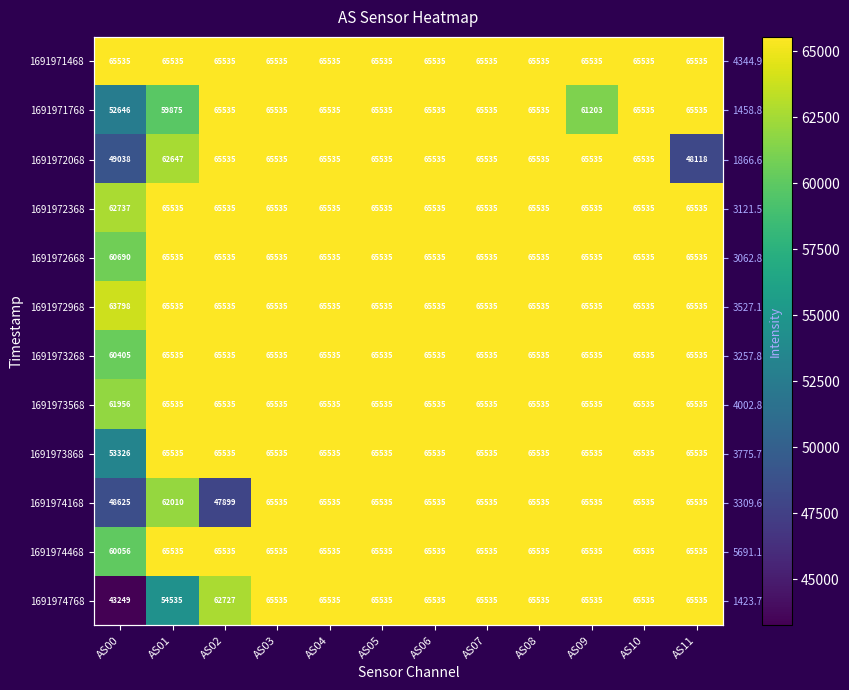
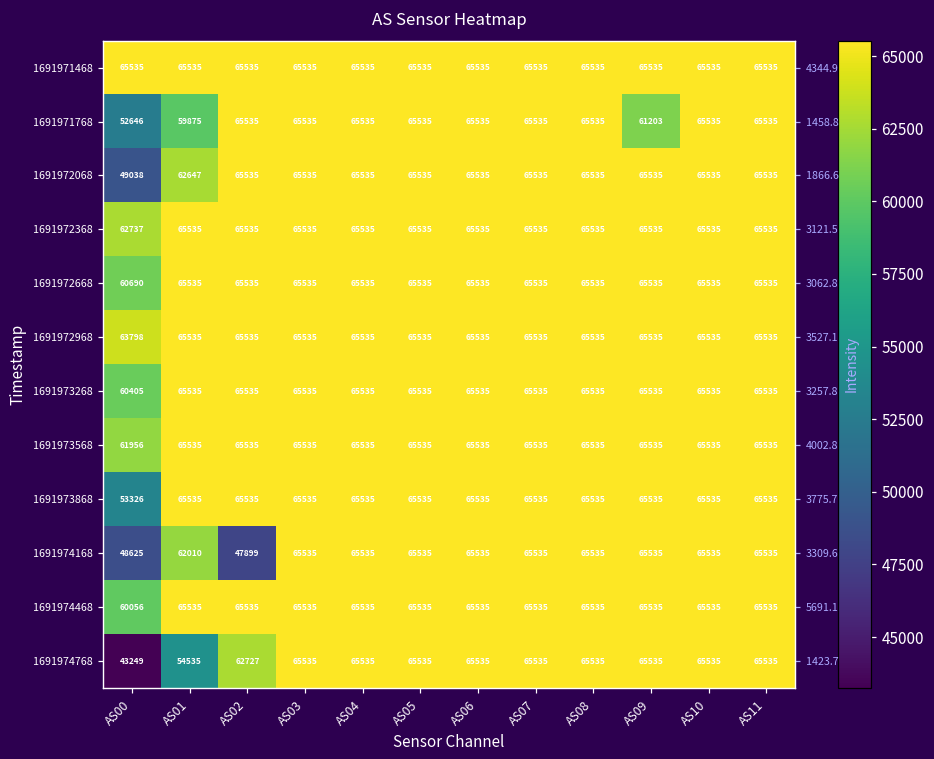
  {
    "1691971468": {
      "AS00": 65535,
      "AS01": 65535,
      "AS02": 65535,
      "AS03": 65535,
      "AS04": 65535,
      "AS05": 65535,
      "AS06": 65535,
      "AS07": 65535,
      "AS08": 65535,
      "AS09": 65535,
      "AS10": 65535,
      "AS11": 65535
    },
    "1691971768": {
      "AS00": 52646,
      "AS01": 59875,
      "AS02": 65535,
      "AS03": 65535,
      "AS04": 65535,
      "AS05": 65535,
      "AS06": 65535,
      "AS07": 65535,
      "AS08": 65535,
      "AS09": 61203,
      "AS10": 65535,
      "AS11": 65535
    },
    "1691972068": {
      "AS00": 49038,
      "AS01": 62647,
      "AS02": 65535,
      "AS03": 65535,
      "AS04": 65535,
      "AS05": 65535,
      "AS06": 65535,
      "AS07": 65535,
      "AS08": 65535,
      "AS09": 65535,
      "AS10": 65535,
-     "AS11": 48118
+     "AS11": 65535
    },
    "1691972368": {
      "AS00": 62737,
      "AS01": 65535,
      "AS02": 65535,
      "AS03": 65535,
      "AS04": 65535,
      "AS05": 65535,
      "AS06": 65535,
      "AS07": 65535,
      "AS08": 65535,
      "AS09": 65535,
      "AS10": 65535,
      "AS11": 65535
    },
    "1691972668": {
      "AS00": 60690,
      "AS01": 65535,
      "AS02": 65535,
      "AS03": 65535,
      "AS04": 65535,
      "AS05": 65535,
      "AS06": 65535,
      "AS07": 65535,
      "AS08": 65535,
      "AS09": 65535,
      "AS10": 65535,
      "AS11": 65535
    },
    "1691972968": {
      "AS00": 63798,
      "AS01": 65535,
      "AS02": 65535,
      "AS03": 65535,
      "AS04": 65535,
      "AS05": 65535,
      "AS06": 65535,
      "AS07": 65535,
      "AS08": 65535,
      "AS09": 65535,
      "AS10": 65535,
      "AS11": 65535
    },
    "1691973268": {
      "AS00": 60405,
      "AS01": 65535,
      "AS02": 65535,
      "AS03": 65535,
      "AS04": 65535,
      "AS05": 65535,
      "AS06": 65535,
      "AS07": 65535,
      "AS08": 65535,
      "AS09": 65535,
      "AS10": 65535,
      "AS11": 65535
    },
    "1691973568": {
      "AS00": 61956,
      "AS01": 65535,
      "AS02": 65535,
      "AS03": 65535,
      "AS04": 65535,
      "AS05": 65535,
      "AS06": 65535,
      "AS07": 65535,
      "AS08": 65535,
      "AS09": 65535,
      "AS10": 65535,
      "AS11": 65535
    },
    "1691973868": {
      "AS00": 53326,
      "AS01": 65535,
      "AS02": 65535,
      "AS03": 65535,
      "AS04": 65535,
      "AS05": 65535,
      "AS06": 65535,
      "AS07": 65535,
      "AS08": 65535,
      "AS09": 65535,
      "AS10": 65535,
      "AS11": 65535
    },
    "1691974168": {
      "AS00": 48625,
      "AS01": 62010,
      "AS02": 47899,
      "AS03": 65535,
      "AS04": 65535,
      "AS05": 65535,
      "AS06": 65535,
      "AS07": 65535,
      "AS08": 65535,
      "AS09": 65535,
      "AS10": 65535,
      "AS11": 65535
    },
    "1691974468": {
      "AS00": 60056,
      "AS01": 65535,
      "AS02": 65535,
      "AS03": 65535,
      "AS04": 65535,
      "AS05": 65535,
      "AS06": 65535,
      "AS07": 65535,
      "AS08": 65535,
      "AS09": 65535,
      "AS10": 65535,
      "AS11": 65535
    },
    "1691974768": {
      "AS00": 43249,
      "AS01": 54535,
      "AS02": 62727,
      "AS03": 65535,
      "AS04": 65535,
      "AS05": 65535,
      "AS06": 65535,
      "AS07": 65535,
      "AS08": 65535,
      "AS09": 65535,
      "AS10": 65535,
      "AS11": 65535
    }
  }
